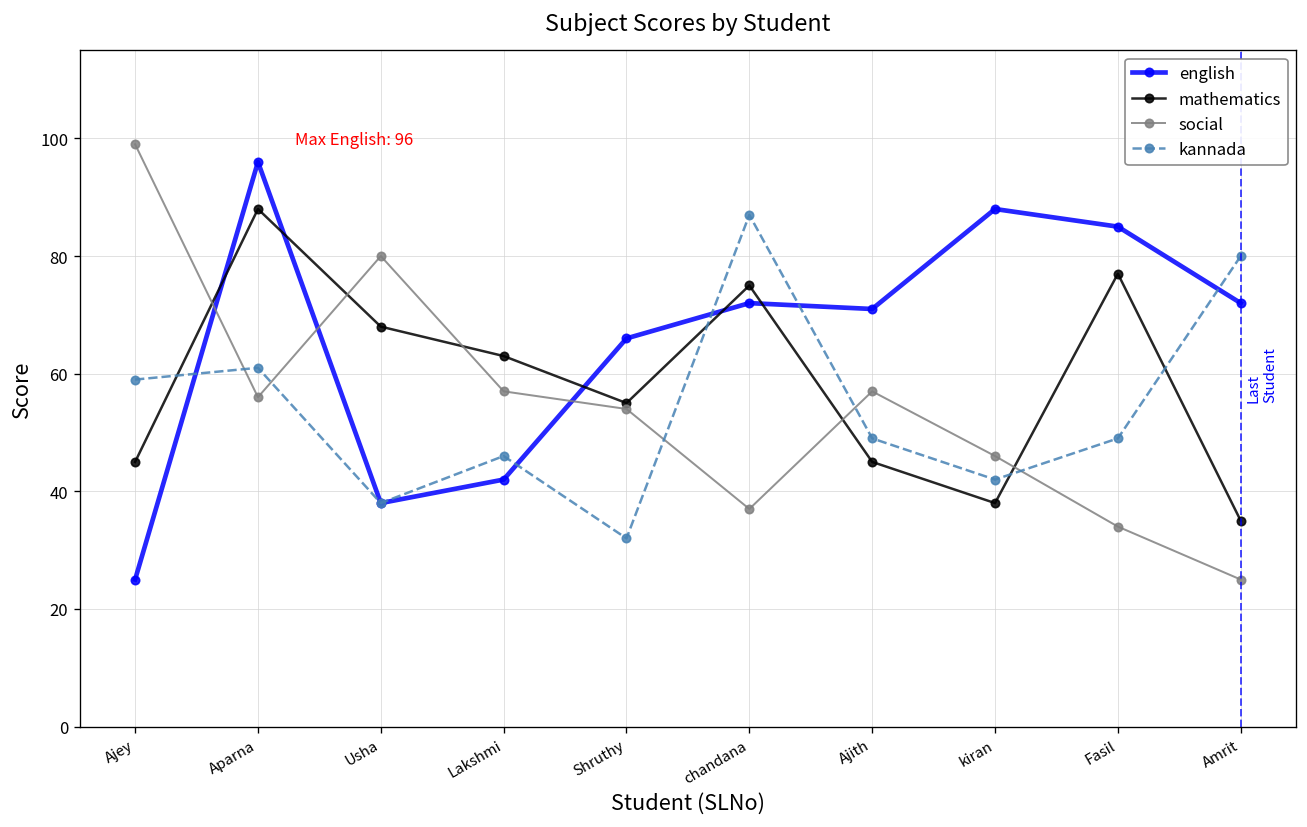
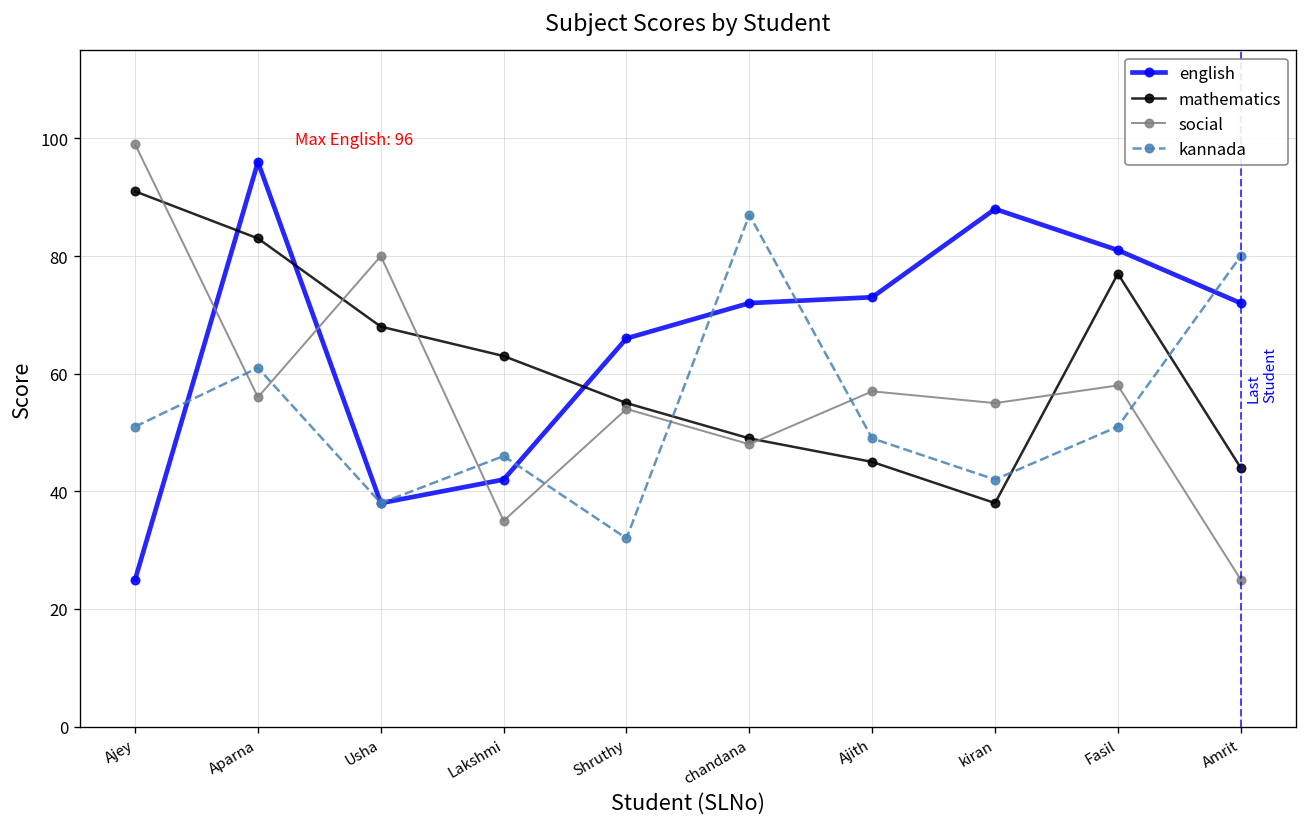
  {
    "english": {
      "Ajey": 25,
      "Aparna": 96,
      "Lakshmi": 42,
      "Shruthy": 66,
      "chandana": 72,
-     "Ajith": 71,
+     "Ajith": 73,
      "kiran": 88,
-     "Fasil": 85,
+     "Fasil": 81,
      "Amrit": 72
    },
    "mathematics": {
-     "Ajey": 45,
-     "Aparna": 88,
+     "Ajey": 91,
+     "Aparna": 83,
      "Usha": 68,
      "Lakshmi": 63,
      "Shruthy": 55,
-     "chandana": 75,
+     "chandana": 49,
      "Ajith": 45,
      "kiran": 38,
      "Fasil": 77,
-     "Amrit": 35
+     "Amrit": 44
    },
    "social": {
      "Ajey": 99,
      "Aparna": 56,
      "Usha": 80,
-     "Lakshmi": 57,
+     "Lakshmi": 35,
      "Shruthy": 54,
-     "chandana": 37,
+     "chandana": 48,
      "Ajith": 57,
-     "kiran": 46,
-     "Fasil": 34,
+     "kiran": 55,
+     "Fasil": 58,
      "Amrit": 25
    },
    "kannada": {
-     "Ajey": 59,
+     "Ajey": 51,
      "Aparna": 61,
      "Lakshmi": 46,
      "Shruthy": 32,
      "chandana": 87,
      "Ajith": 49,
      "kiran": 42,
-     "Fasil": 49,
+     "Fasil": 51,
      "Amrit": 80
    }
  }
